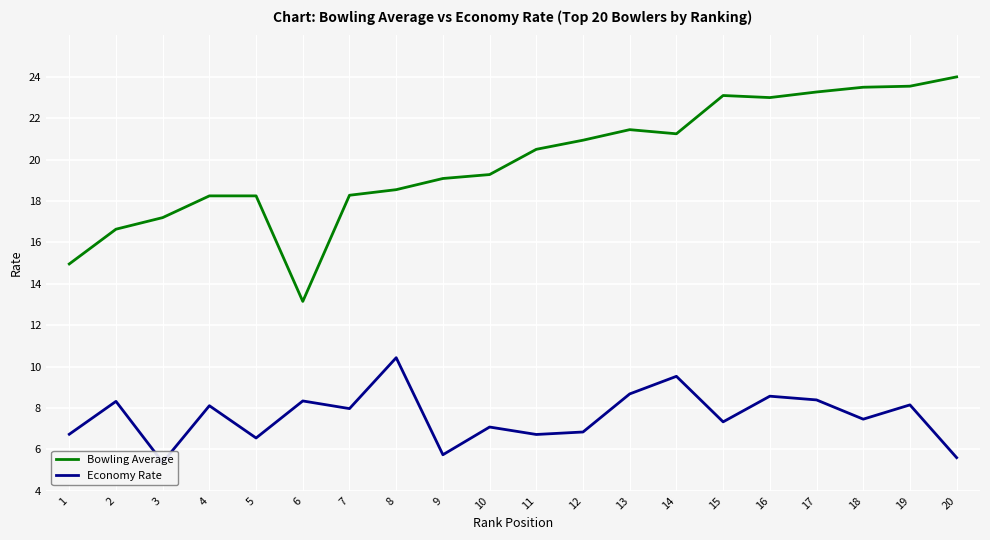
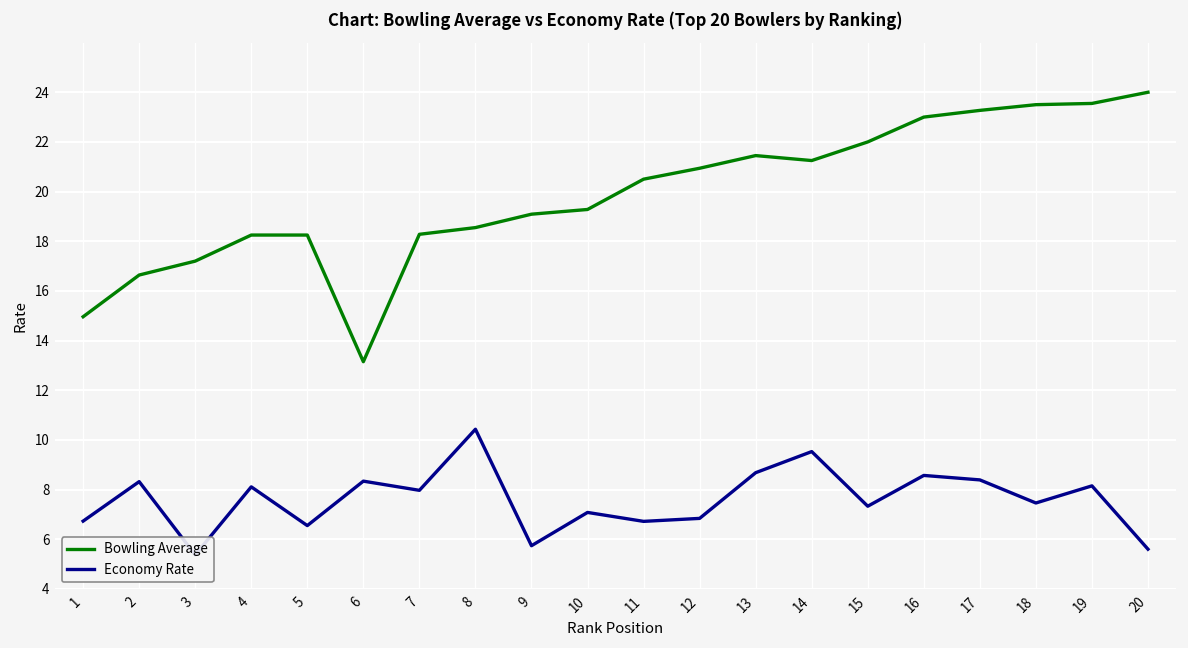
  {
    "Bowling Average": {
      "1": 15.0,
      "2": 16.6,
      "3": 17.2,
      "4": 18.3,
      "5": 18.3,
      "6": 13.2,
      "7": 18.3,
      "8": 18.6,
      "9": 19.1,
      "10": 19.3,
      "11": 20.5,
      "12": 20.9,
      "13": 21.5,
      "14": 21.3,
-     "15": 23.1,
+     "15": 22.0,
      "16": 23.0,
      "17": 23.3,
      "18": 23.5,
      "19": 23.6,
      "20": 24.0
    },
    "Economy Rate": {
      "1": 6.7,
      "2": 8.3,
      "4": 8.1,
      "5": 6.6,
      "6": 8.3,
      "7": 8.0,
      "8": 10.4,
      "9": 5.7,
      "10": 7.1,
      "11": 6.7,
      "12": 6.8,
      "13": 8.7,
      "14": 9.5,
      "15": 7.3,
      "16": 8.6,
      "17": 8.4,
      "18": 7.5,
      "19": 8.2,
      "20": 5.6
    }
  }
